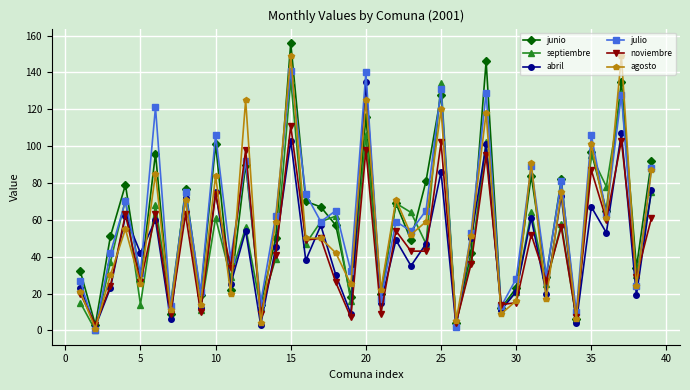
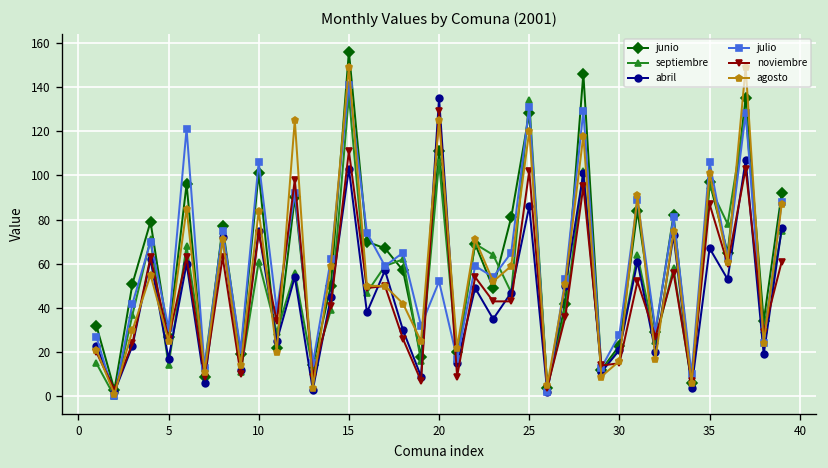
  {
    "junio": {
      "10": 101,
      "15": 156,
-     "20": 116,
+     "20": 111,
      "25": 128,
      "30": 23,
      "35": 97
    },
    "septiembre": {
      "5": 14,
      "10": 61,
      "15": 136,
      "20": 106,
      "25": 134,
      "35": 95
    },
    "abril": {
-     "5": 42,
+     "5": 17,
      "15": 103,
      "20": 135,
      "25": 86,
      "35": 67
    },
    "julio": {
      "5": 31,
      "10": 106,
      "15": 141,
-     "20": 140,
+     "20": 52,
      "25": 131,
      "30": 28,
      "35": 106
    },
    "noviembre": {
      "15": 111,
-     "20": 98,
+     "20": 129,
      "25": 102,
      "35": 87
    },
    "agosto": {
      "10": 84,
      "15": 149,
      "20": 125,
      "25": 120,
      "35": 101
    }
  }
